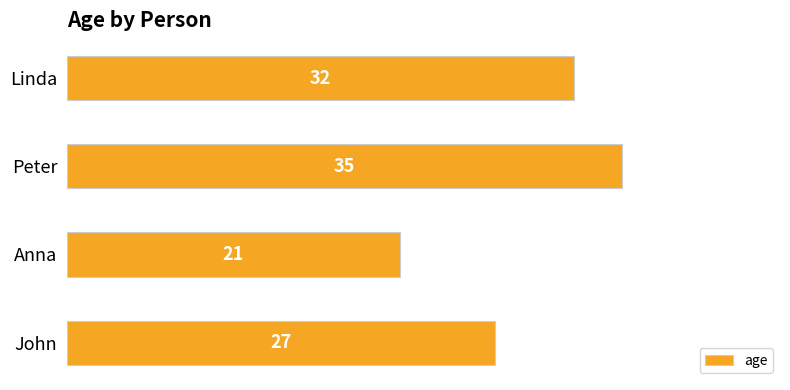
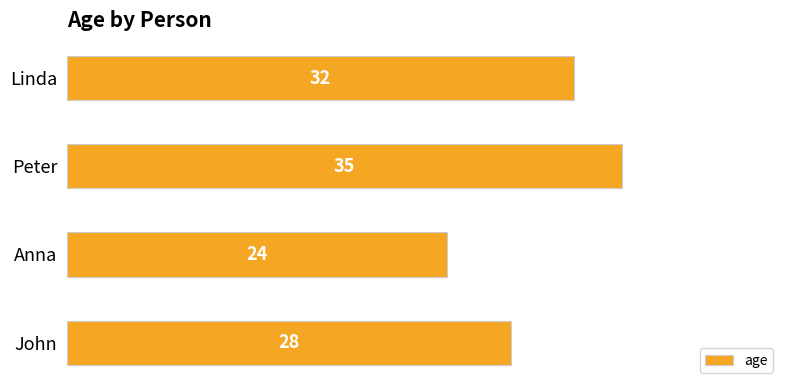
  {
    "Linda": 32,
    "Peter": 35,
-   "Anna": 21,
-   "John": 27
+   "Anna": 24,
+   "John": 28
  }
